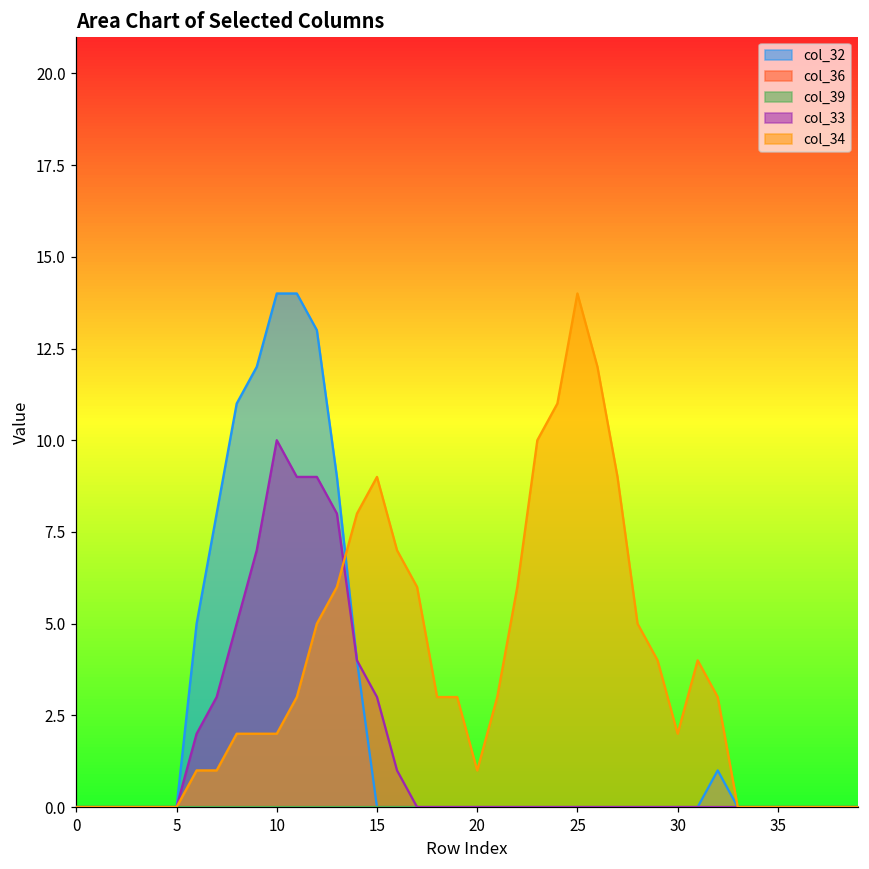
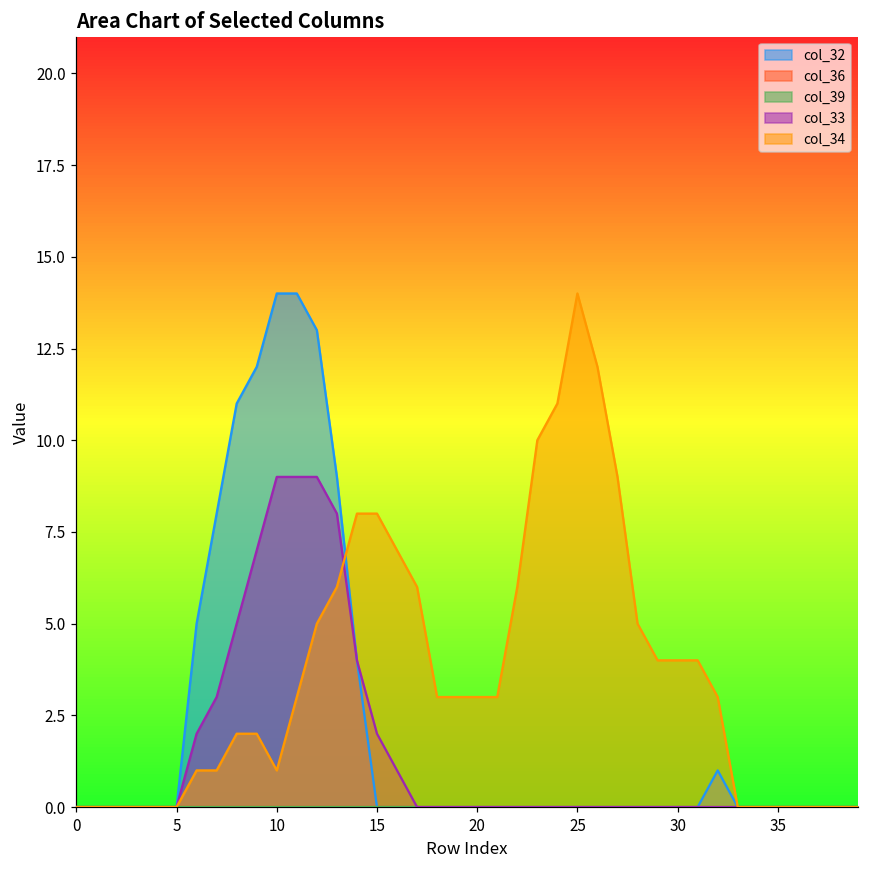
  {
    "col_32": {
      "10": 14
    },
    "col_39": {
      "10": 0
    },
    "col_33": {
-     "10": 10,
-     "15": 3
+     "10": 9,
+     "15": 2
    },
    "col_34": {
-     "10": 2,
-     "15": 9,
-     "20": 1,
+     "10": 1,
+     "15": 8,
+     "20": 3,
      "25": 14,
-     "30": 2
+     "30": 4
    }
  }
